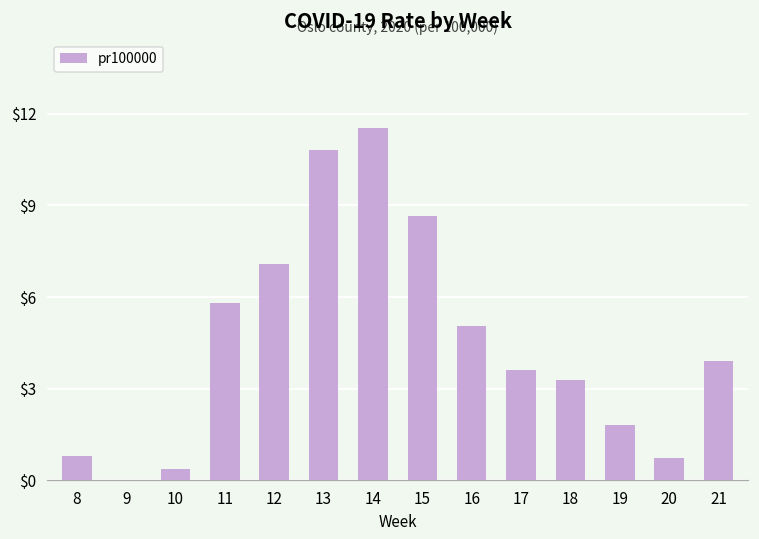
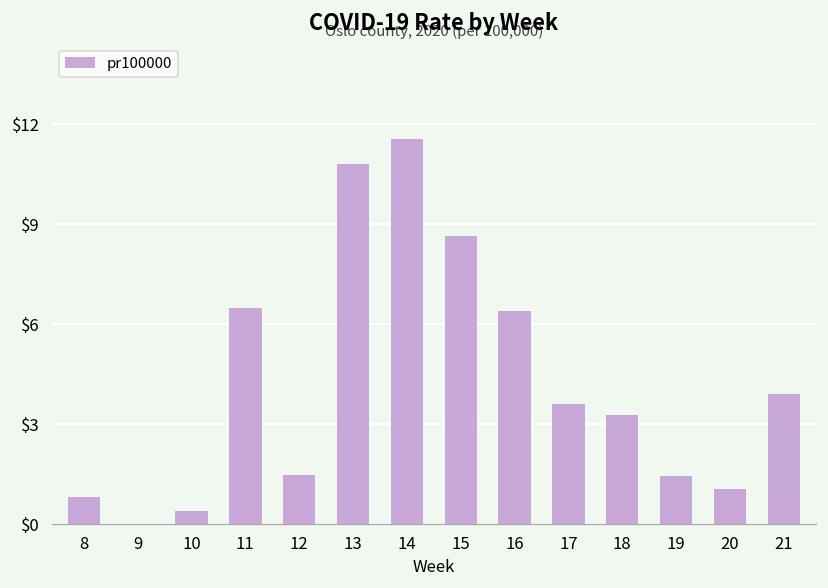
  {
    "8": "$0.8",
    "9": "$0.0",
    "10": "$0.4",
-   "11": "$5.8",
-   "12": "$7.1",
+   "11": "$6.5",
+   "12": "$1.5",
    "13": "$10.8",
    "14": "$11.5",
    "15": "$8.7",
-   "16": "$5.0",
+   "16": "$6.4",
    "17": "$3.6",
    "18": "$3.3",
-   "19": "$1.8",
-   "20": "$0.7",
+   "19": "$1.4",
+   "20": "$1.1",
    "21": "$3.9"
  }
